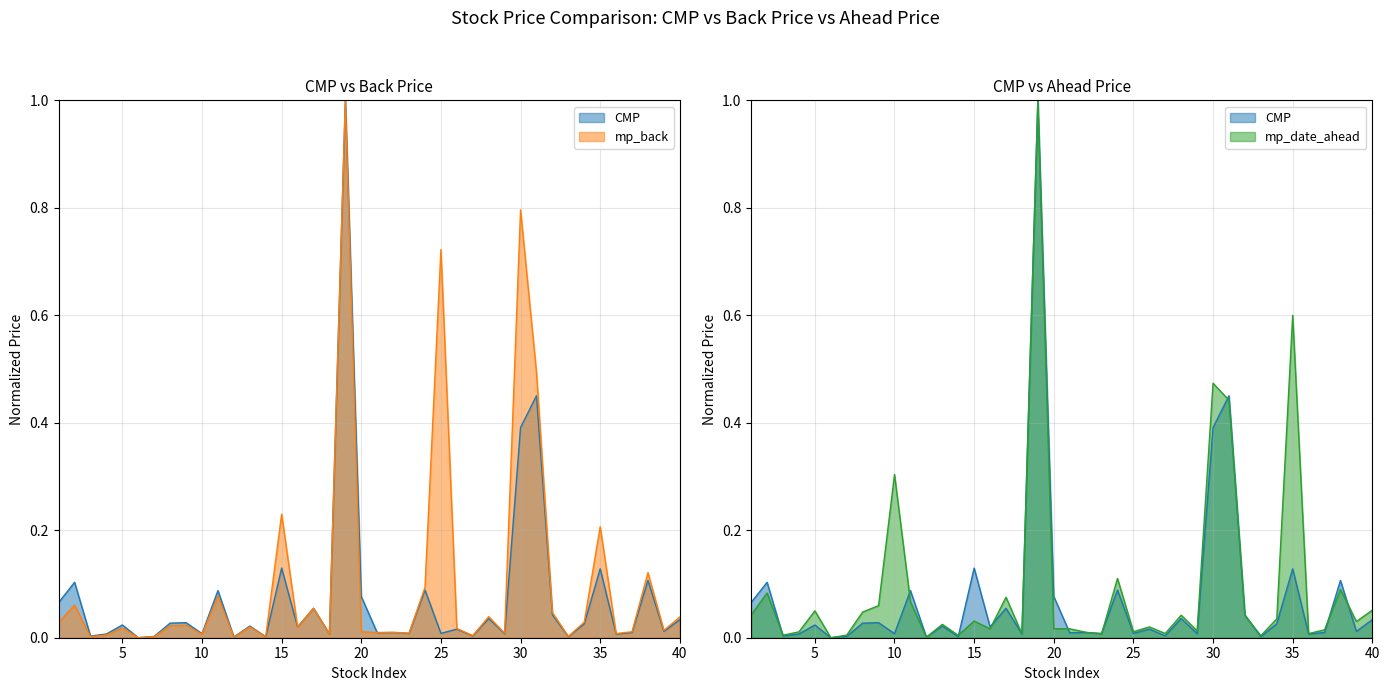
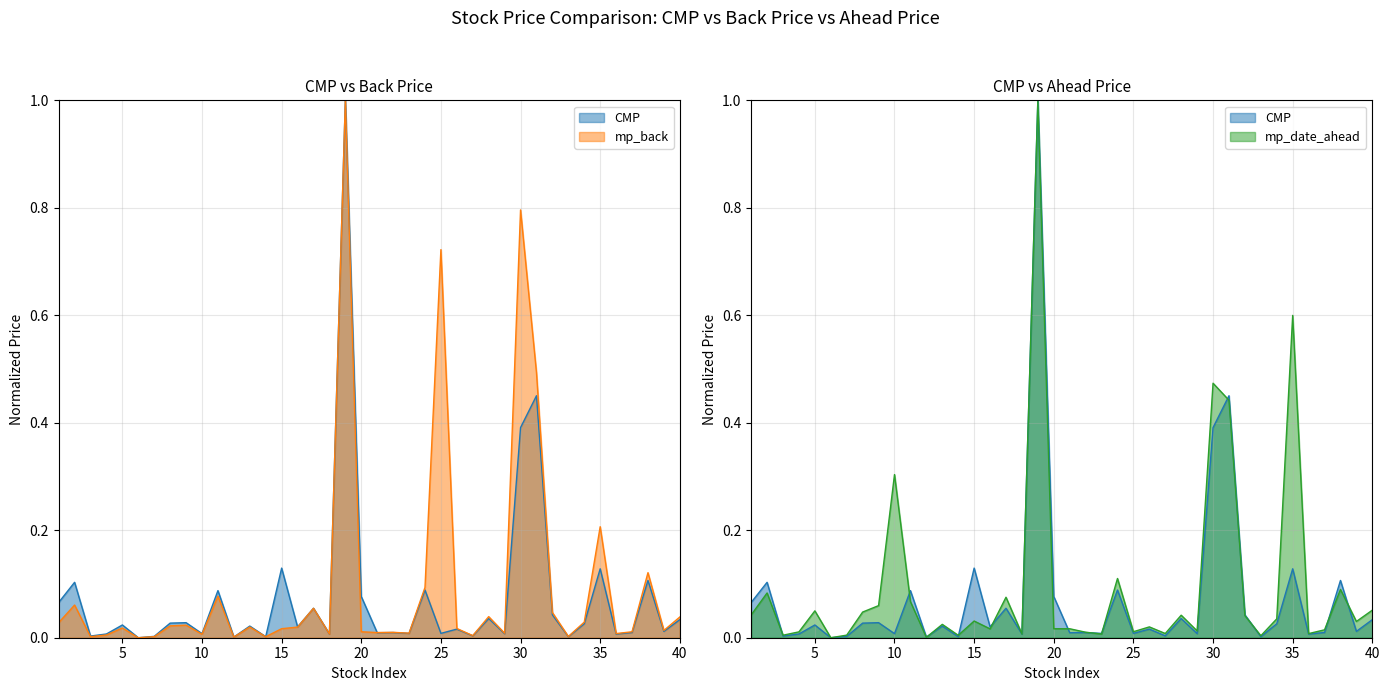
  {
    "CMP vs Back Price": {
      "CMP": {
        "5": 0.02,
        "15": 0.13,
        "20": 0.08,
        "25": 0.01,
        "30": 0.39,
        "35": 0.13,
        "40": 0.03
      },
      "mp_back": {
        "5": 0.02,
-       "15": 0.23,
+       "15": 0.02,
        "20": 0.01,
        "25": 0.72,
        "30": 0.80,
        "35": 0.21,
        "40": 0.04
      }
    },
    "CMP vs Ahead Price": {
      "CMP": {
        "5": 0.02,
        "10": 0.01,
        "15": 0.13,
        "20": 0.08,
        "30": 0.39,
        "35": 0.13,
        "40": 0.03
      },
      "mp_date_ahead": {
        "5": 0.05,
        "10": 0.30,
        "15": 0.03,
        "20": 0.02,
        "30": 0.47,
        "35": 0.60,
        "40": 0.05
      }
    }
  }
